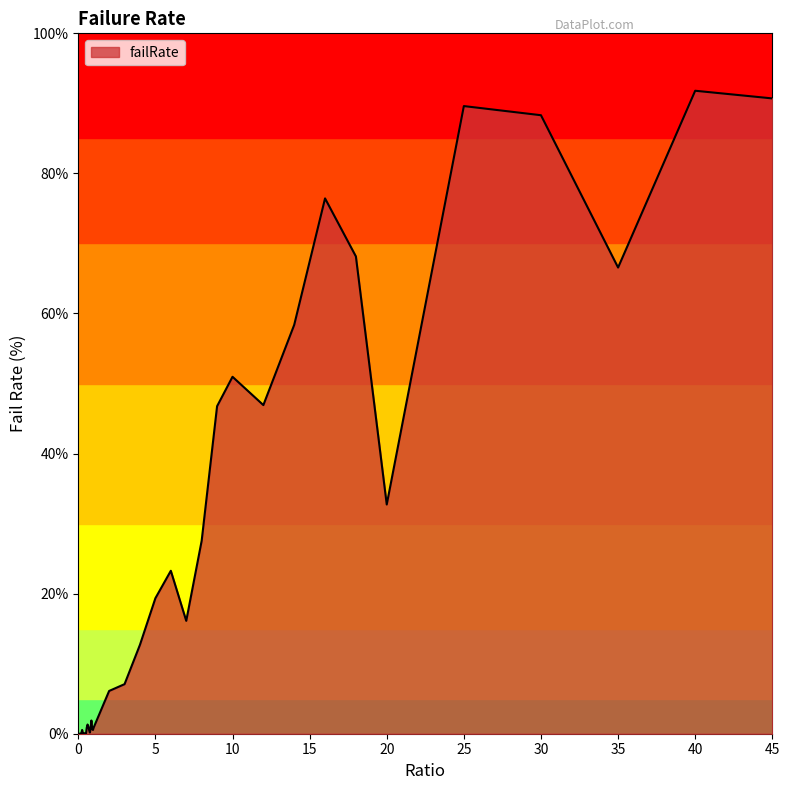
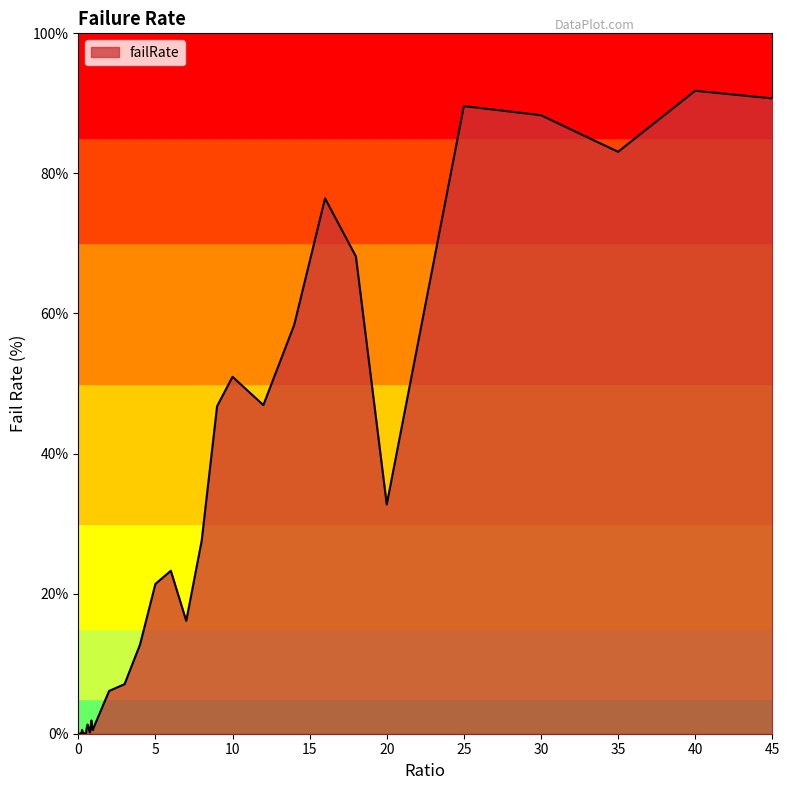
  {
    "failRate": {
      "0": "0%",
-     "5": "19%",
+     "5": "21%",
      "10": "51%",
      "20": "33%",
      "25": "90%",
      "30": "88%",
-     "35": "67%",
+     "35": "83%",
      "40": "92%",
      "45": "91%"
    }
  }
